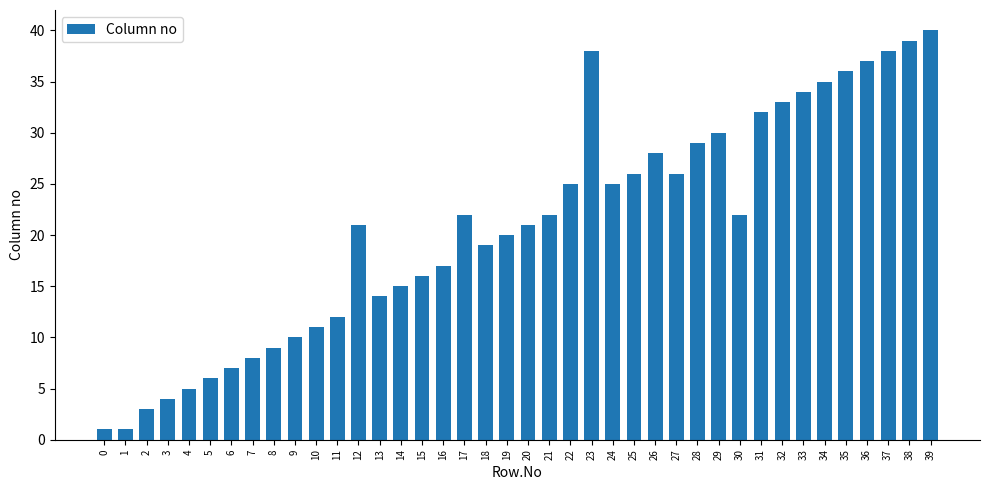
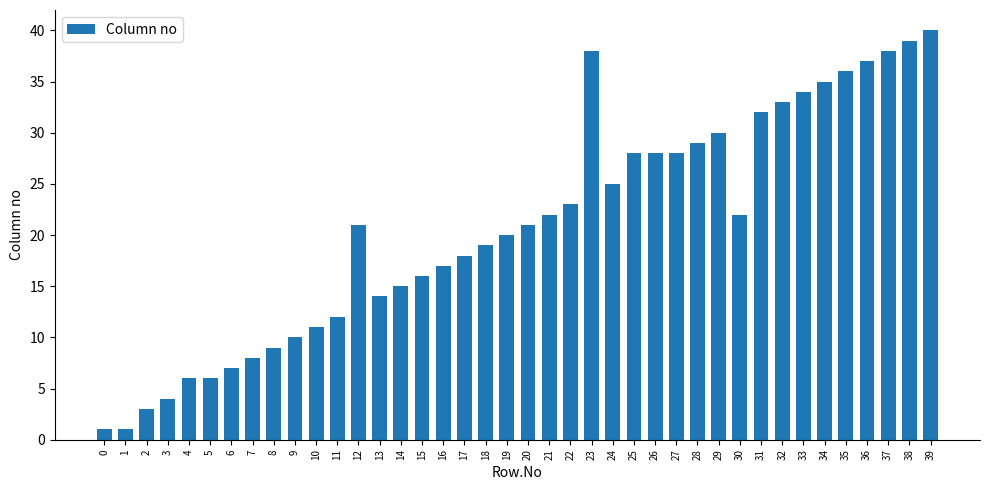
  {
    "0": 1,
    "1": 1,
    "2": 3,
    "3": 4,
-   "4": 5,
+   "4": 6,
    "5": 6,
    "6": 7,
    "7": 8,
    "8": 9,
    "9": 10,
    "10": 11,
    "11": 12,
    "12": 21,
    "13": 14,
    "14": 15,
    "15": 16,
    "16": 17,
-   "17": 22,
+   "17": 18,
    "18": 19,
    "19": 20,
    "20": 21,
    "21": 22,
-   "22": 25,
+   "22": 23,
    "23": 38,
    "24": 25,
-   "25": 26,
+   "25": 28,
    "26": 28,
-   "27": 26,
+   "27": 28,
    "28": 29,
    "29": 30,
    "30": 22,
    "31": 32,
    "32": 33,
    "33": 34,
    "34": 35,
    "35": 36,
    "36": 37,
    "37": 38,
    "38": 39,
    "39": 40
  }
